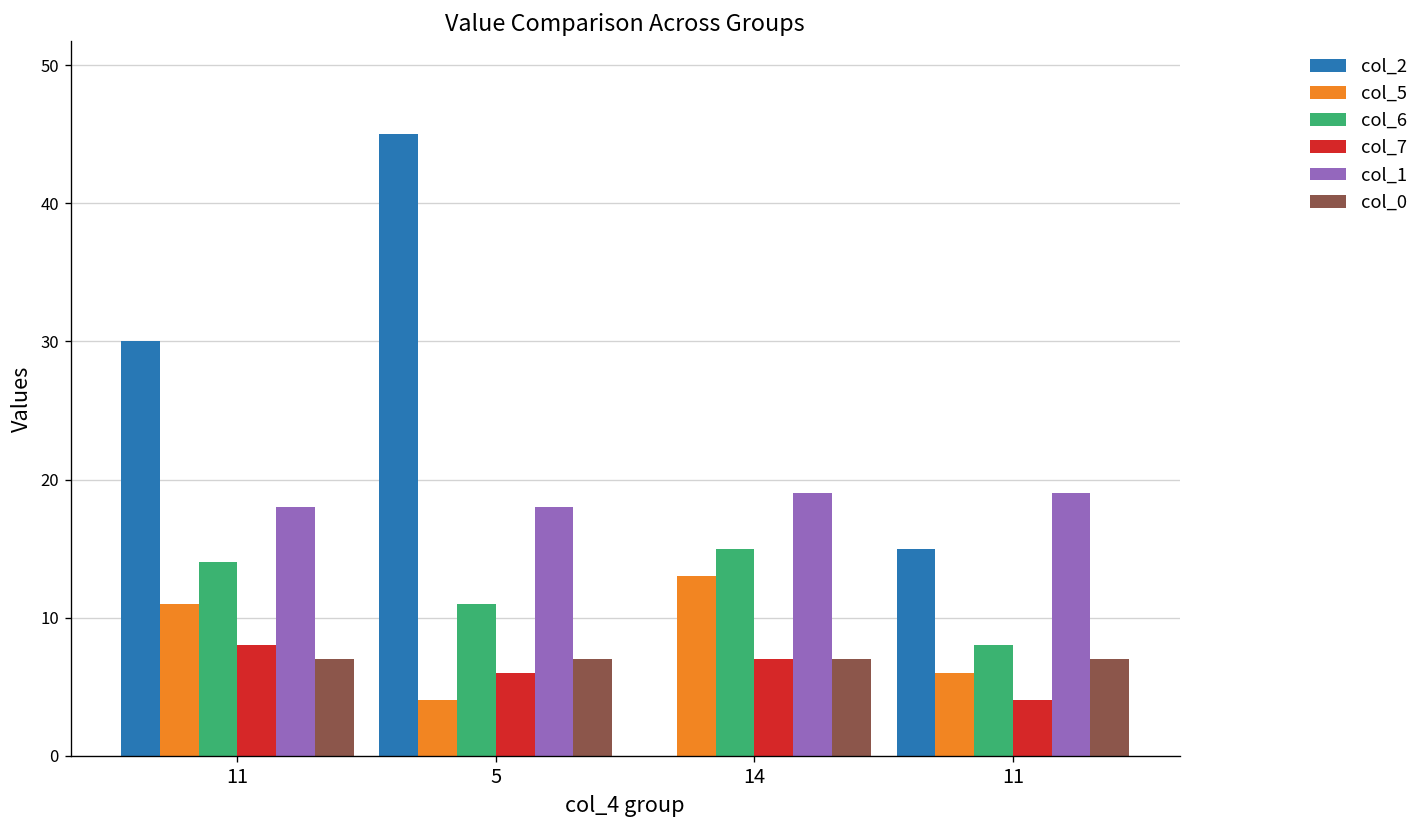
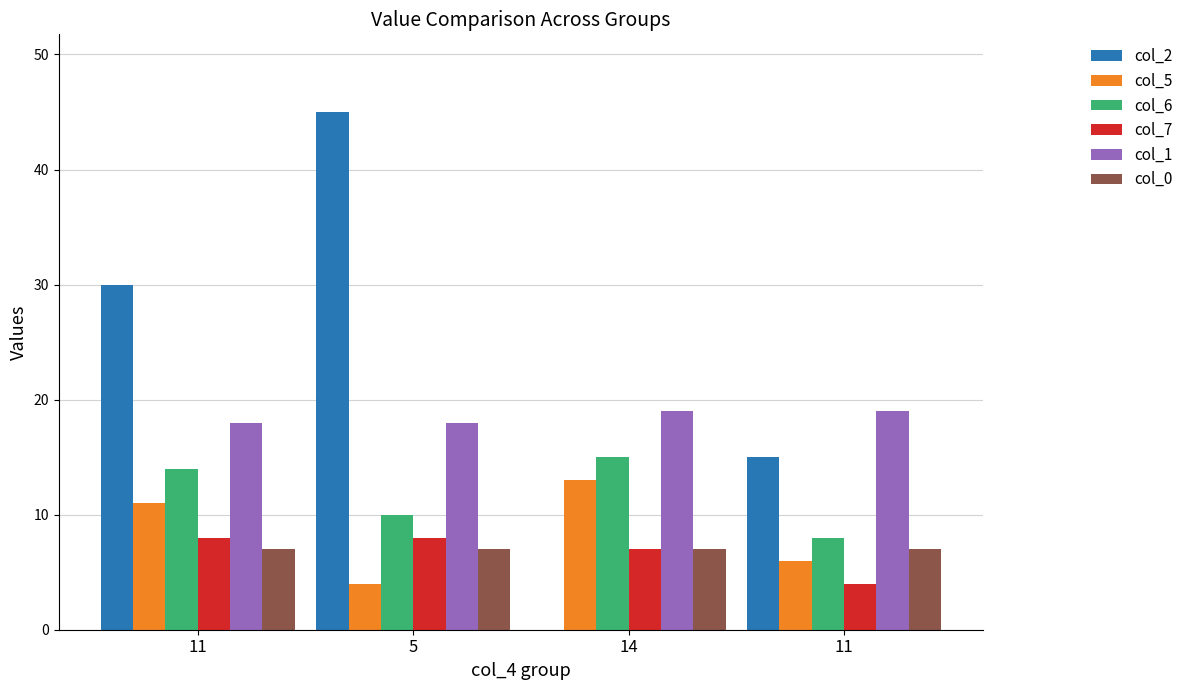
  {
    "col_2": {
      "5": 45,
      "14": 0
    },
    "col_5": {
      "5": 4,
      "14": 13
    },
    "col_6": {
-     "5": 11,
+     "5": 10,
      "14": 15
    },
    "col_7": {
-     "5": 6,
+     "5": 8,
      "14": 7
    },
    "col_1": {
      "5": 18,
      "14": 19
    },
    "col_0": {
      "5": 7,
      "14": 7
    }
  }
